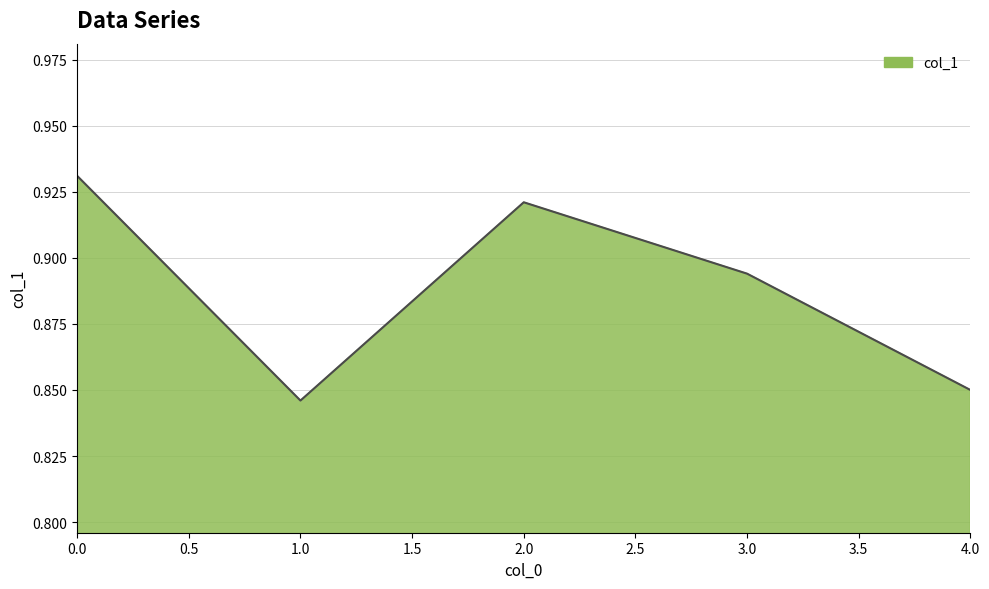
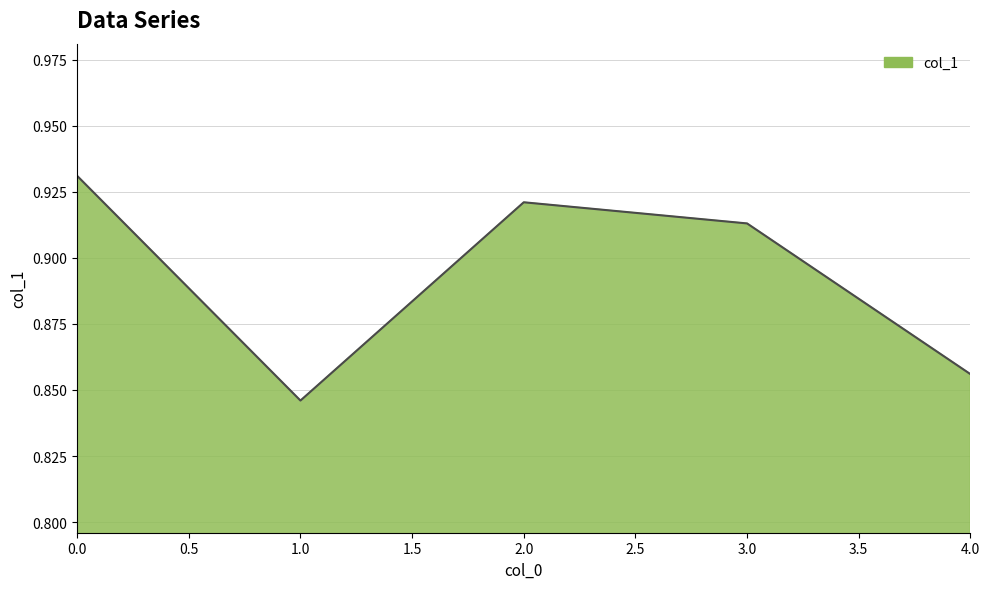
  {
    "0.0": 0.931,
    "1.0": 0.846,
    "2.0": 0.921,
-   "3.0": 0.894,
-   "4.0": 0.850
+   "3.0": 0.913,
+   "4.0": 0.856
  }
